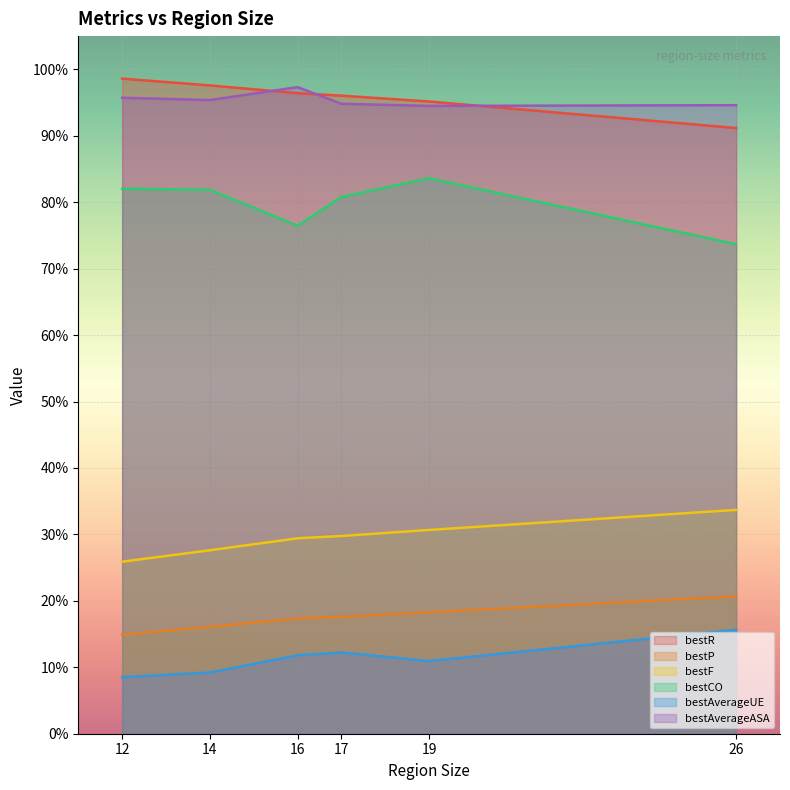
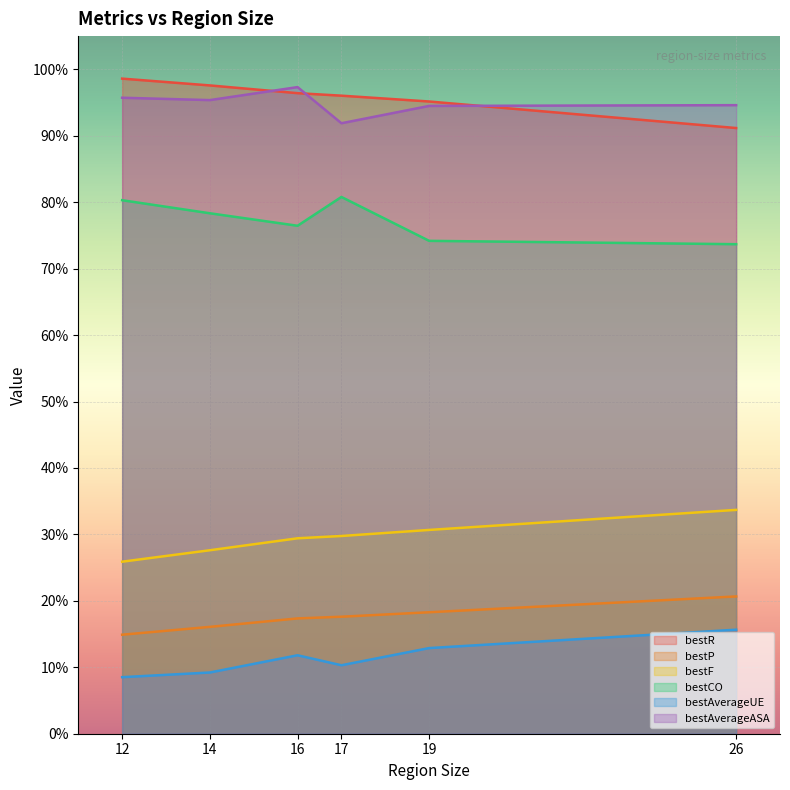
  {
    "bestCO": {
-     "12": "82%",
-     "14": "82%",
+     "12": "80%",
+     "14": "78%",
      "16": "76%",
      "17": "81%",
-     "19": "84%",
+     "19": "74%",
      "26": "74%"
    },
    "bestAverageUE": {
      "12": "9%",
      "14": "9%",
      "16": "12%",
-     "17": "12%",
-     "19": "11%",
+     "17": "10%",
+     "19": "13%",
      "26": "16%"
    },
    "bestAverageASA": {
      "12": "96%",
      "14": "95%",
      "16": "97%",
-     "17": "95%",
+     "17": "92%",
      "19": "94%",
      "26": "95%"
    }
  }
